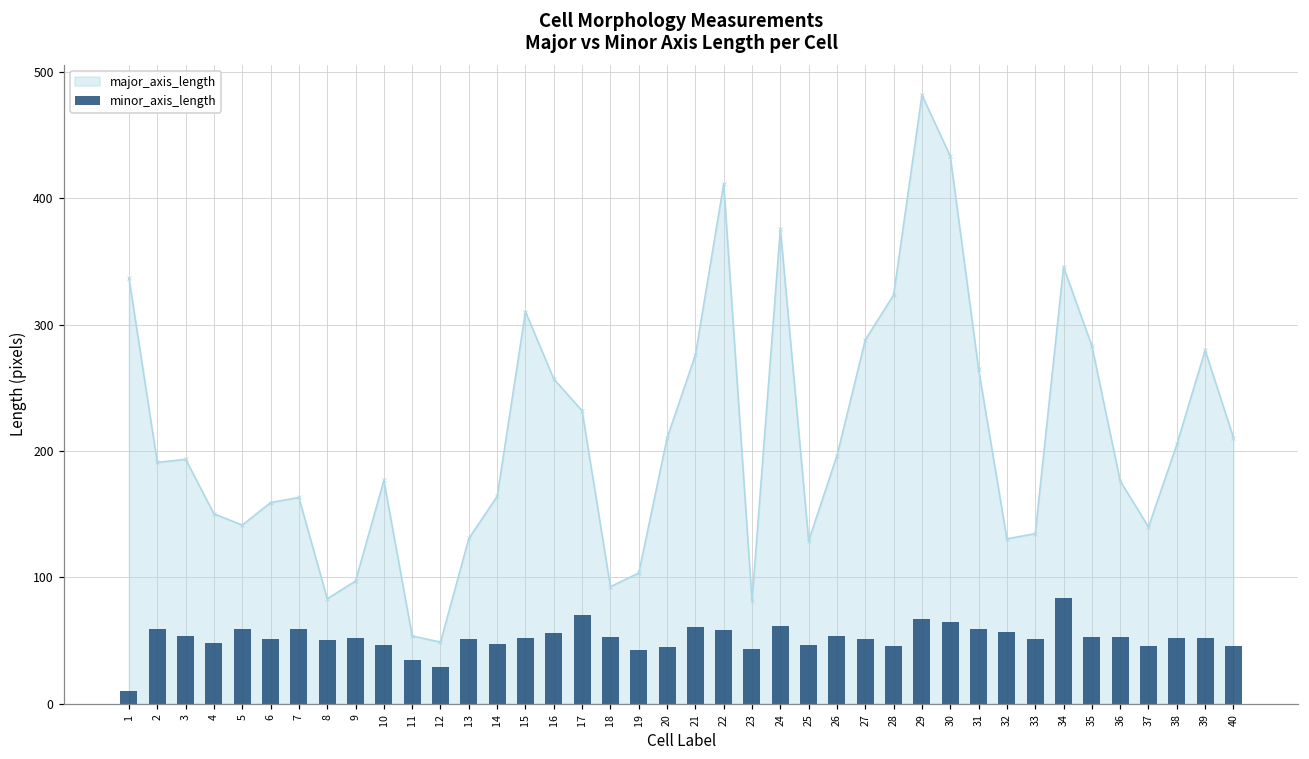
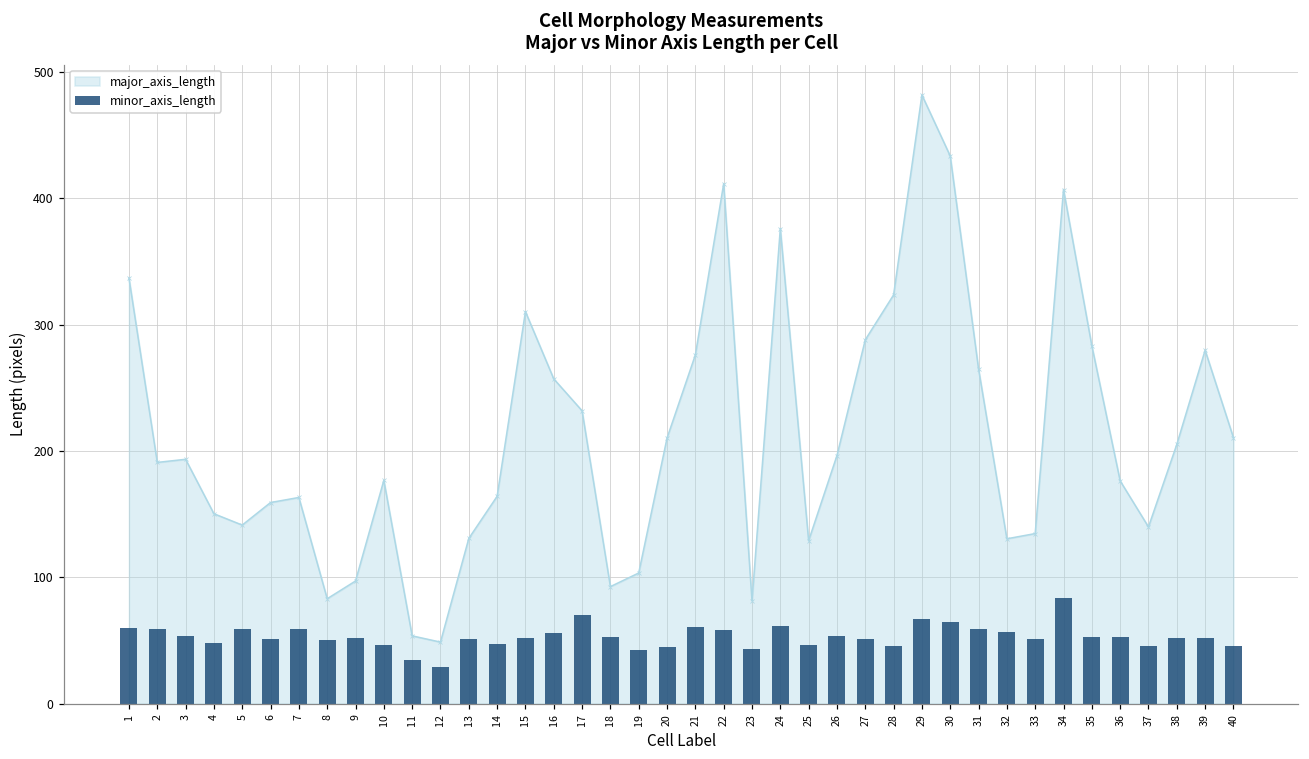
  {
    "minor_axis_length": {
-     "1": 10,
+     "1": 60,
      "2": 59,
      "3": 54,
      "4": 48,
      "5": 59,
      "6": 51,
      "7": 59,
      "8": 51,
      "9": 52,
      "10": 46,
      "11": 35,
      "12": 29,
      "13": 51,
      "14": 47,
      "15": 52,
      "16": 56,
      "17": 70,
      "18": 53,
      "19": 42,
      "20": 45,
      "21": 60,
      "22": 58,
      "23": 43,
      "24": 62,
      "25": 47,
      "26": 54,
      "27": 52,
      "28": 46,
      "29": 67,
      "30": 65,
      "31": 59,
      "32": 56,
      "33": 51,
      "34": 84,
      "35": 52,
      "36": 53,
      "37": 46,
      "38": 52,
      "39": 52,
      "40": 45
    },
    "major_axis_length": {
      "1": 337,
      "2": 191,
      "3": 194,
      "4": 150,
      "5": 141,
      "6": 159,
      "7": 163,
      "8": 83,
      "9": 97,
      "10": 177,
      "11": 54,
      "12": 49,
      "13": 131,
      "14": 164,
      "15": 310,
      "16": 257,
      "17": 232,
      "18": 93,
      "19": 103,
      "20": 210,
      "21": 276,
      "22": 412,
      "23": 82,
      "24": 376,
      "25": 129,
      "26": 196,
      "27": 288,
      "28": 324,
      "29": 482,
      "30": 434,
      "31": 265,
      "32": 131,
      "33": 135,
-     "34": 346,
+     "34": 407,
      "35": 283,
      "36": 176,
      "37": 140,
      "38": 205,
      "39": 280,
      "40": 211
    }
  }
